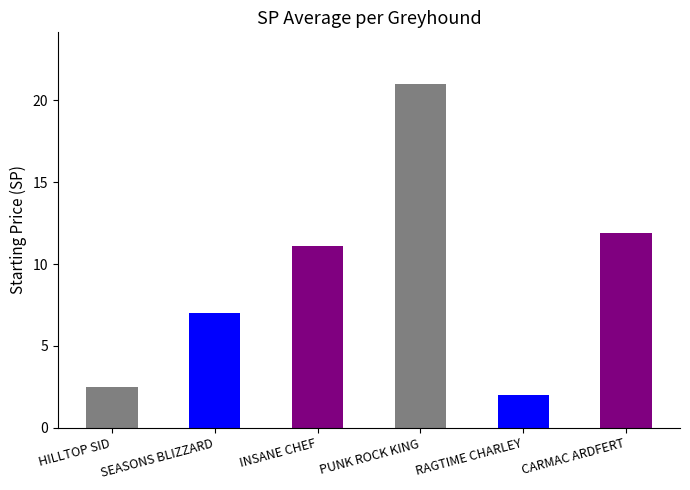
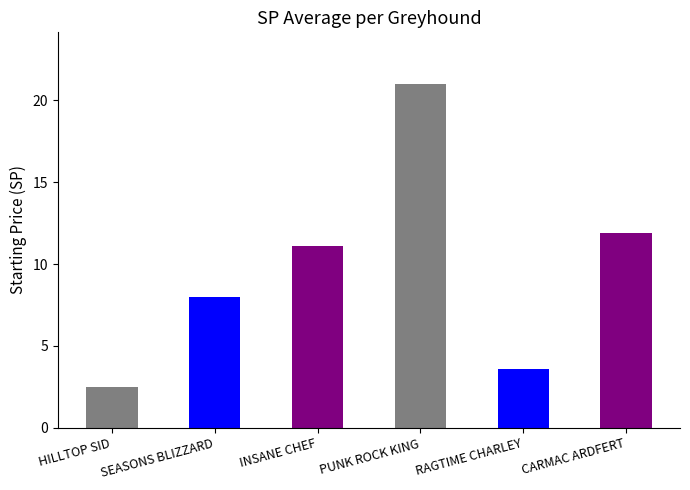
  {
    "HILLTOP SID": 2.5,
-   "SEASONS BLIZZARD": 7,
+   "SEASONS BLIZZARD": 8,
    "INSANE CHEF": 11.1,
    "PUNK ROCK KING": 21.0,
-   "RAGTIME CHARLEY": 2.0,
+   "RAGTIME CHARLEY": 3.6,
    "CARMAC ARDFERT": 11.9
  }
